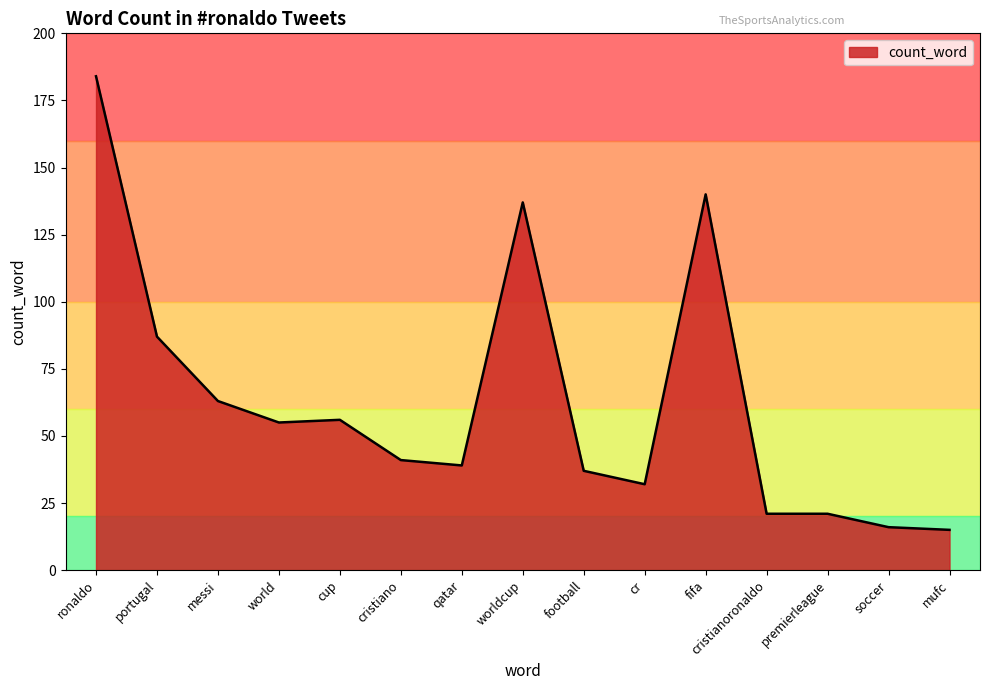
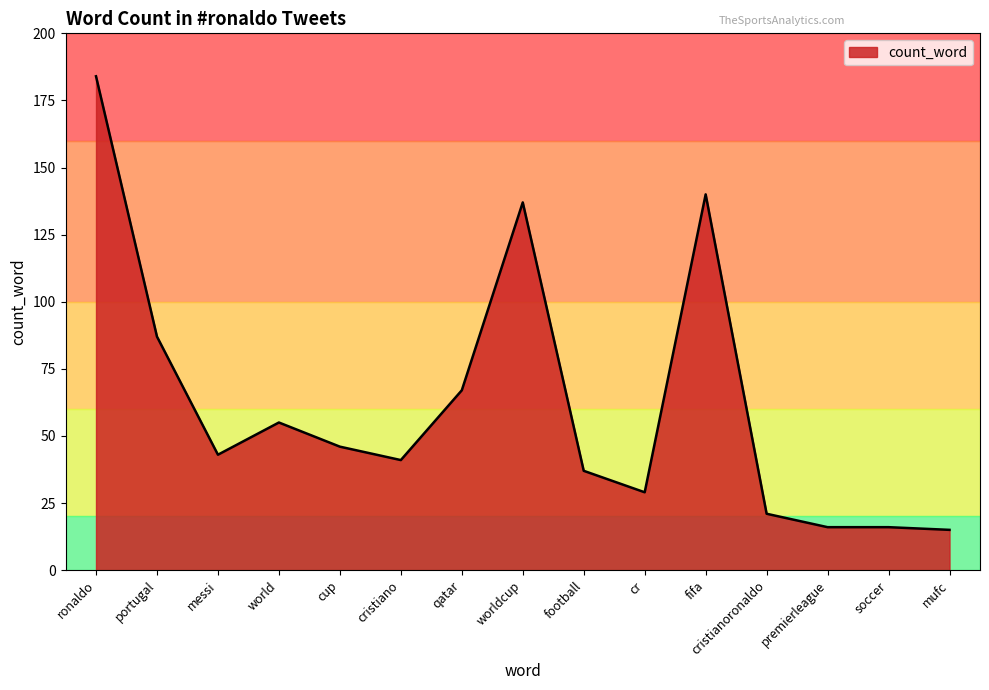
  {
    "count_word": {
      "ronaldo": 184,
      "portugal": 87,
-     "messi": 63,
+     "messi": 43,
      "world": 55,
-     "cup": 56,
+     "cup": 46,
      "cristiano": 41,
-     "qatar": 39,
+     "qatar": 67,
      "worldcup": 137,
      "football": 37,
-     "cr": 32,
+     "cr": 29,
      "fifa": 140,
      "cristianoronaldo": 21,
-     "premierleague": 21,
+     "premierleague": 16,
      "soccer": 16,
      "mufc": 15
    }
  }
